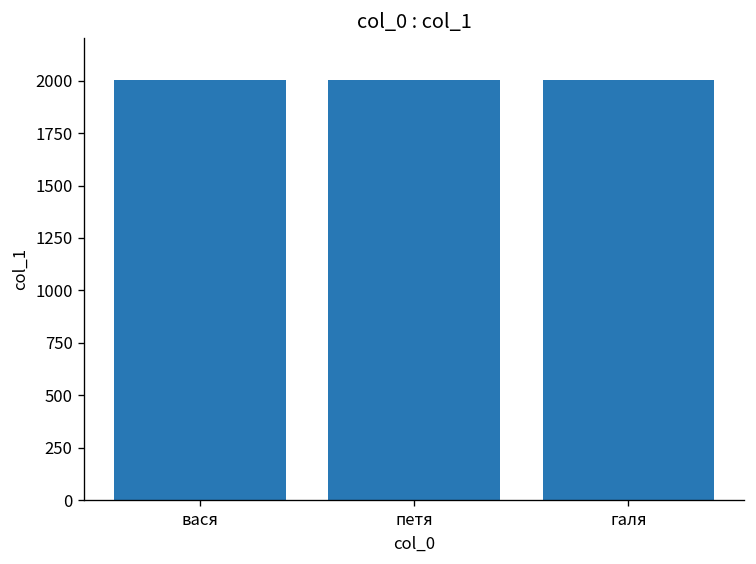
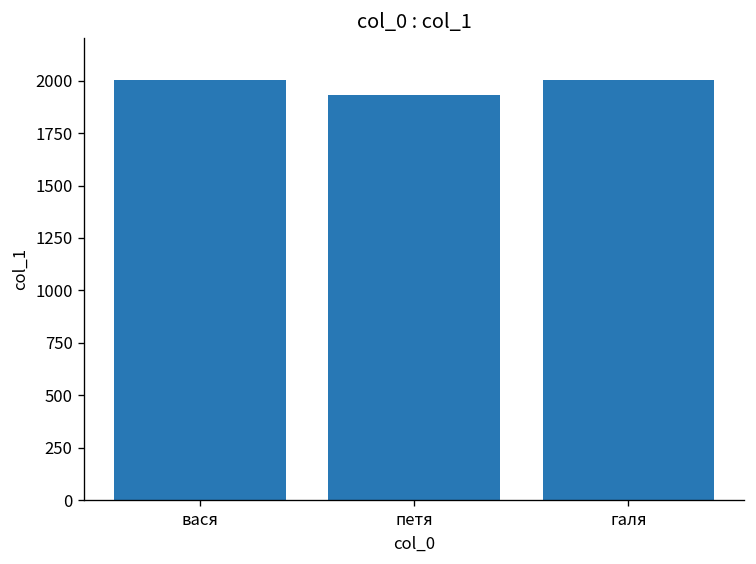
  {
    "вася": 2010,
-   "петя": 2000,
+   "петя": 1930,
    "галя": 2000
  }
